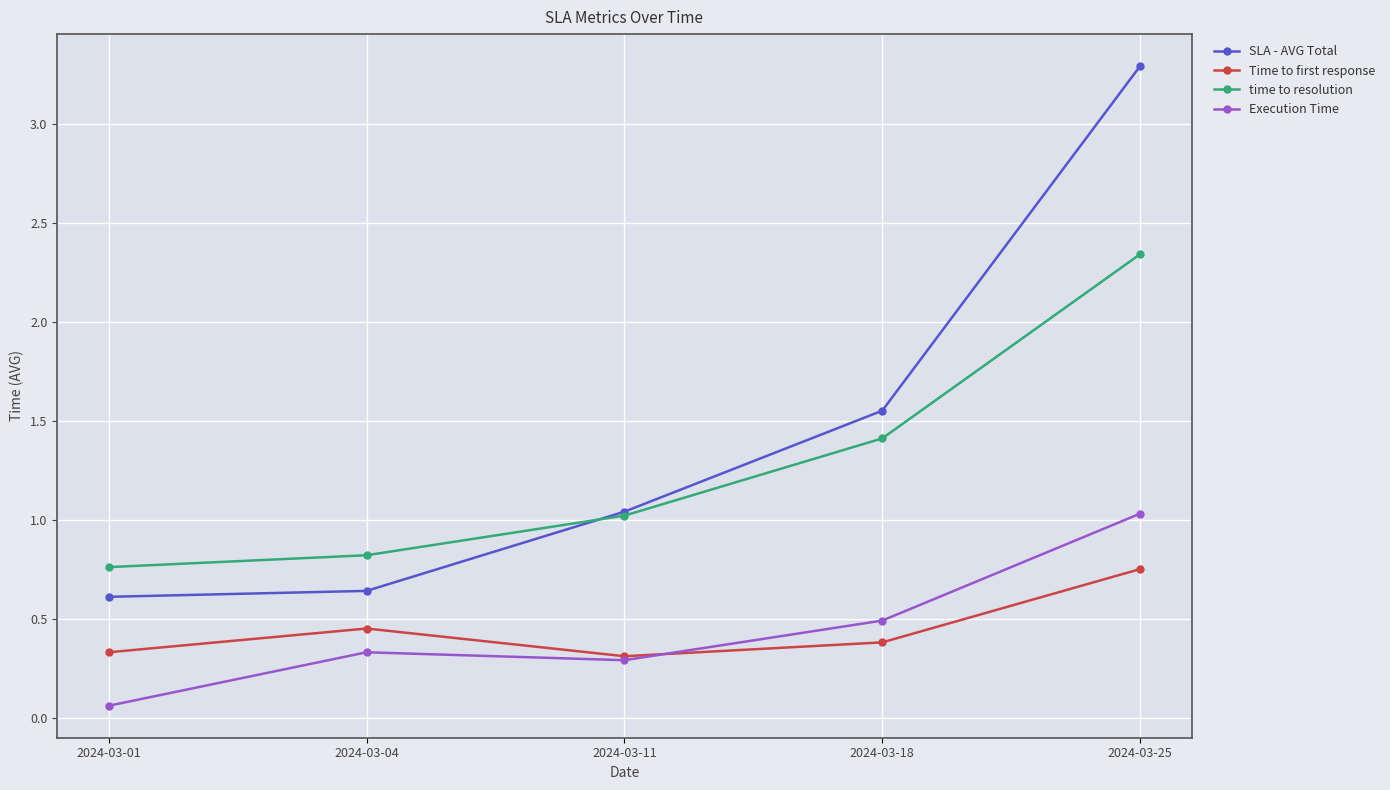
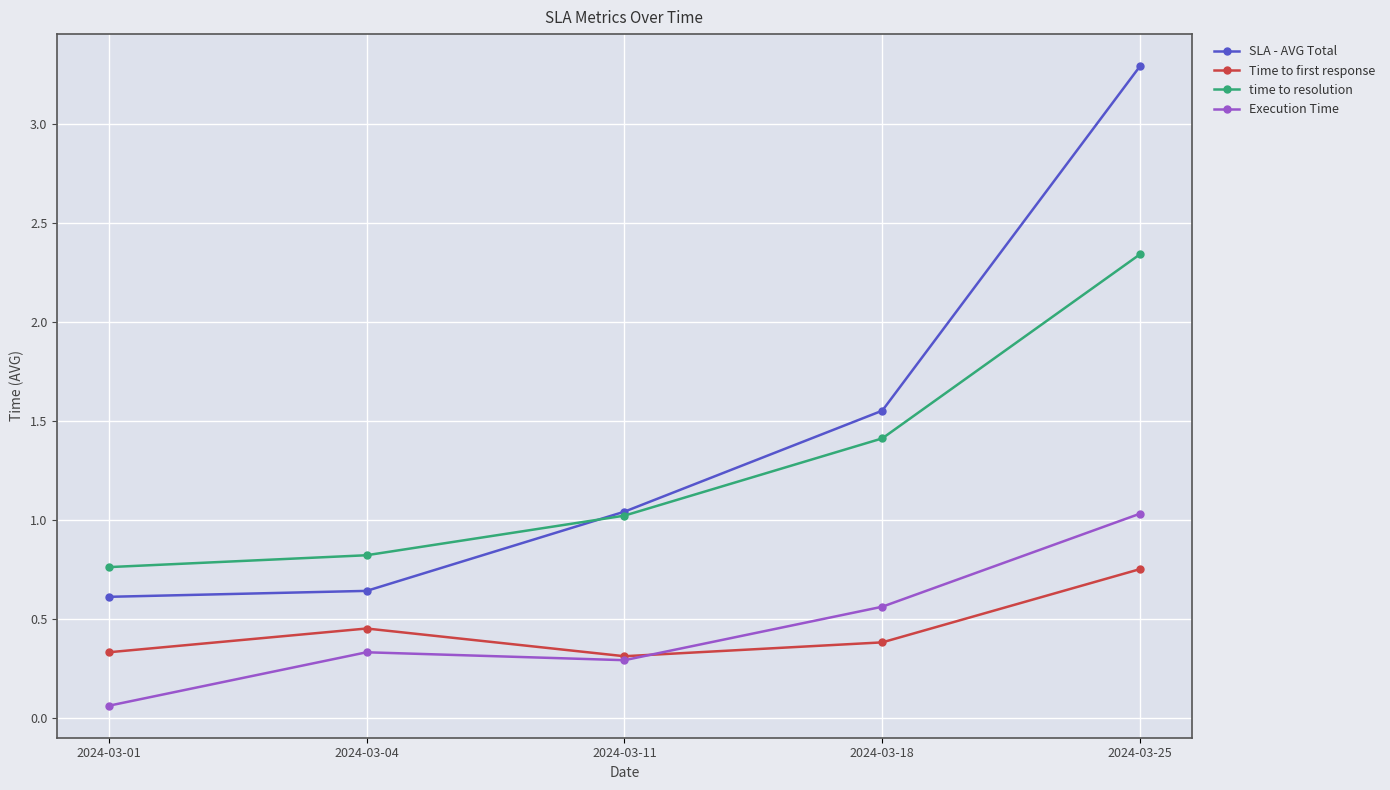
  {
    "SLA - AVG Total": {
      "2024-03-01": 0.61,
      "2024-03-04": 0.64,
      "2024-03-11": 1.04,
      "2024-03-18": 1.55,
      "2024-03-25": 3.29
    },
    "Time to first response": {
      "2024-03-01": 0.33,
      "2024-03-04": 0.45,
      "2024-03-11": 0.31,
      "2024-03-18": 0.38,
      "2024-03-25": 0.75
    },
    "time to resolution": {
      "2024-03-01": 0.76,
      "2024-03-04": 0.82,
      "2024-03-11": 1.02,
      "2024-03-18": 1.41,
      "2024-03-25": 2.34
    },
    "Execution Time": {
      "2024-03-01": 0.06,
      "2024-03-04": 0.33,
      "2024-03-11": 0.29,
-     "2024-03-18": 0.49,
+     "2024-03-18": 0.56,
      "2024-03-25": 1.03
    }
  }
